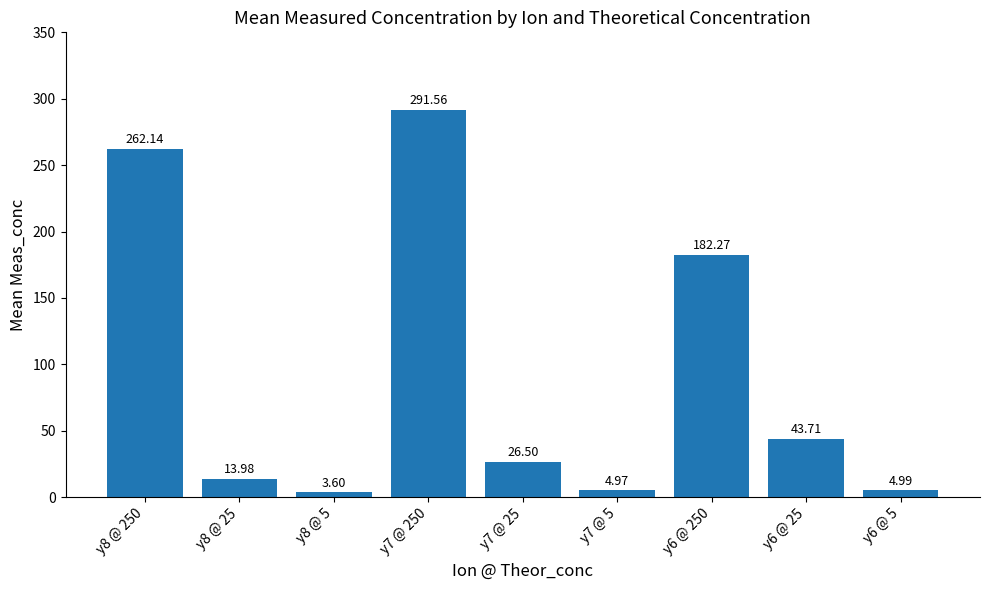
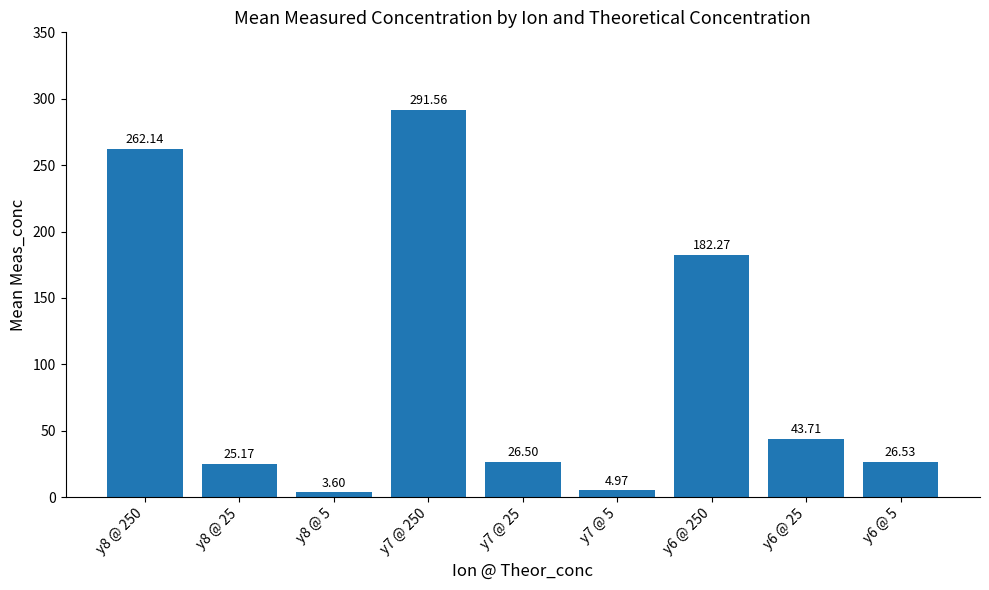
  {
    "y8 @ 250": 262.14,
-   "y8 @ 25": 13.98,
+   "y8 @ 25": 25.17,
    "y8 @ 5": 3.60,
    "y7 @ 250": 291.56,
    "y7 @ 25": 26.50,
    "y7 @ 5": 4.97,
    "y6 @ 250": 182.27,
    "y6 @ 25": 43.71,
-   "y6 @ 5": 4.99
+   "y6 @ 5": 26.53
  }
